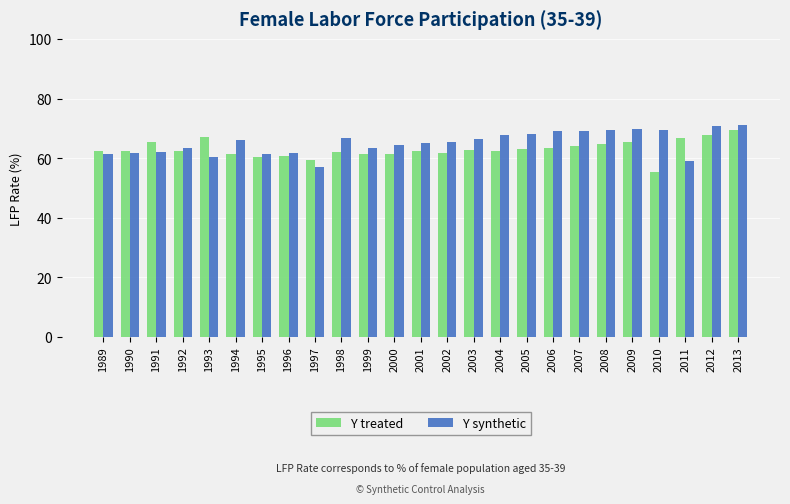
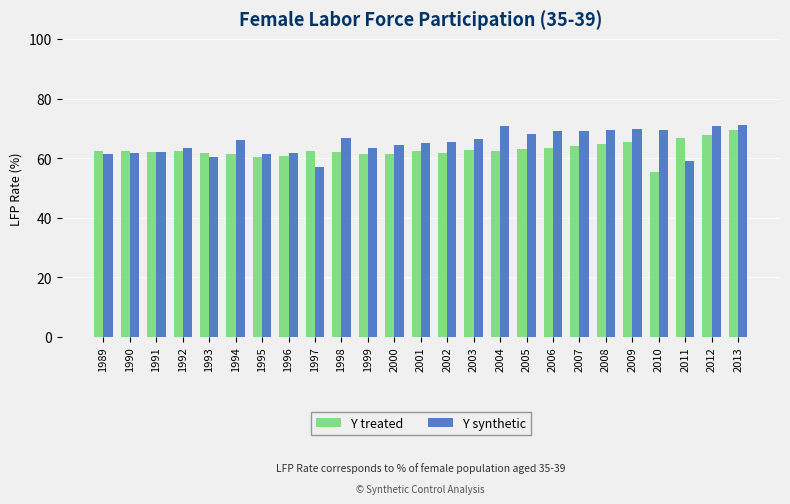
  {
    "Y treated": {
      "1989": 62,
      "1990": 63,
-     "1991": 65,
+     "1991": 62,
      "1992": 62,
-     "1993": 67,
+     "1993": 62,
      "1994": 62,
      "1995": 60,
      "1996": 61,
-     "1997": 59,
+     "1997": 62,
      "1998": 62,
      "1999": 62,
      "2000": 61,
      "2001": 62,
      "2002": 62,
      "2003": 63,
      "2004": 63,
      "2005": 63,
      "2006": 64,
      "2007": 64,
      "2008": 65,
      "2009": 65,
      "2010": 55,
      "2011": 67,
      "2012": 68,
      "2013": 70
    },
    "Y synthetic": {
      "1989": 61,
      "1990": 62,
      "1991": 62,
      "1992": 63,
      "1993": 61,
      "1994": 66,
      "1995": 61,
      "1996": 62,
      "1997": 57,
      "1998": 67,
      "1999": 63,
      "2000": 64,
      "2001": 65,
      "2002": 65,
      "2003": 67,
-     "2004": 68,
+     "2004": 71,
      "2005": 68,
      "2006": 69,
      "2007": 69,
      "2008": 70,
      "2009": 70,
      "2010": 69,
      "2011": 59,
      "2012": 71,
      "2013": 71
    }
  }
